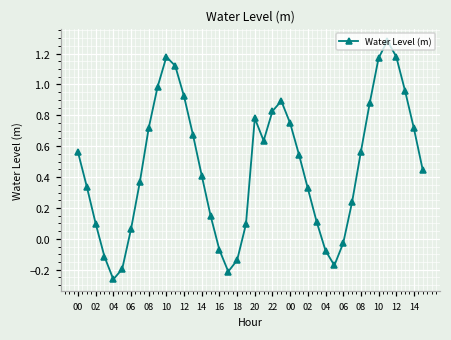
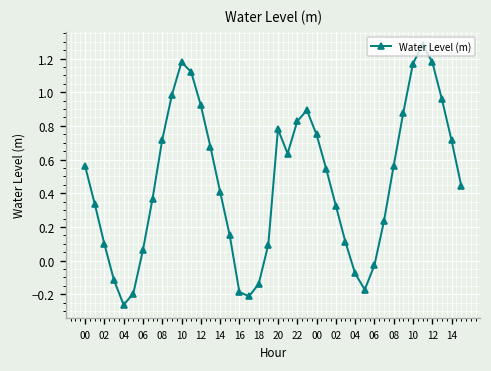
  {
-   "16": -0.07,
+   "16": -0.19,
    "18": -0.14,
    "20": 0.78,
    "22": 0.83
  }
